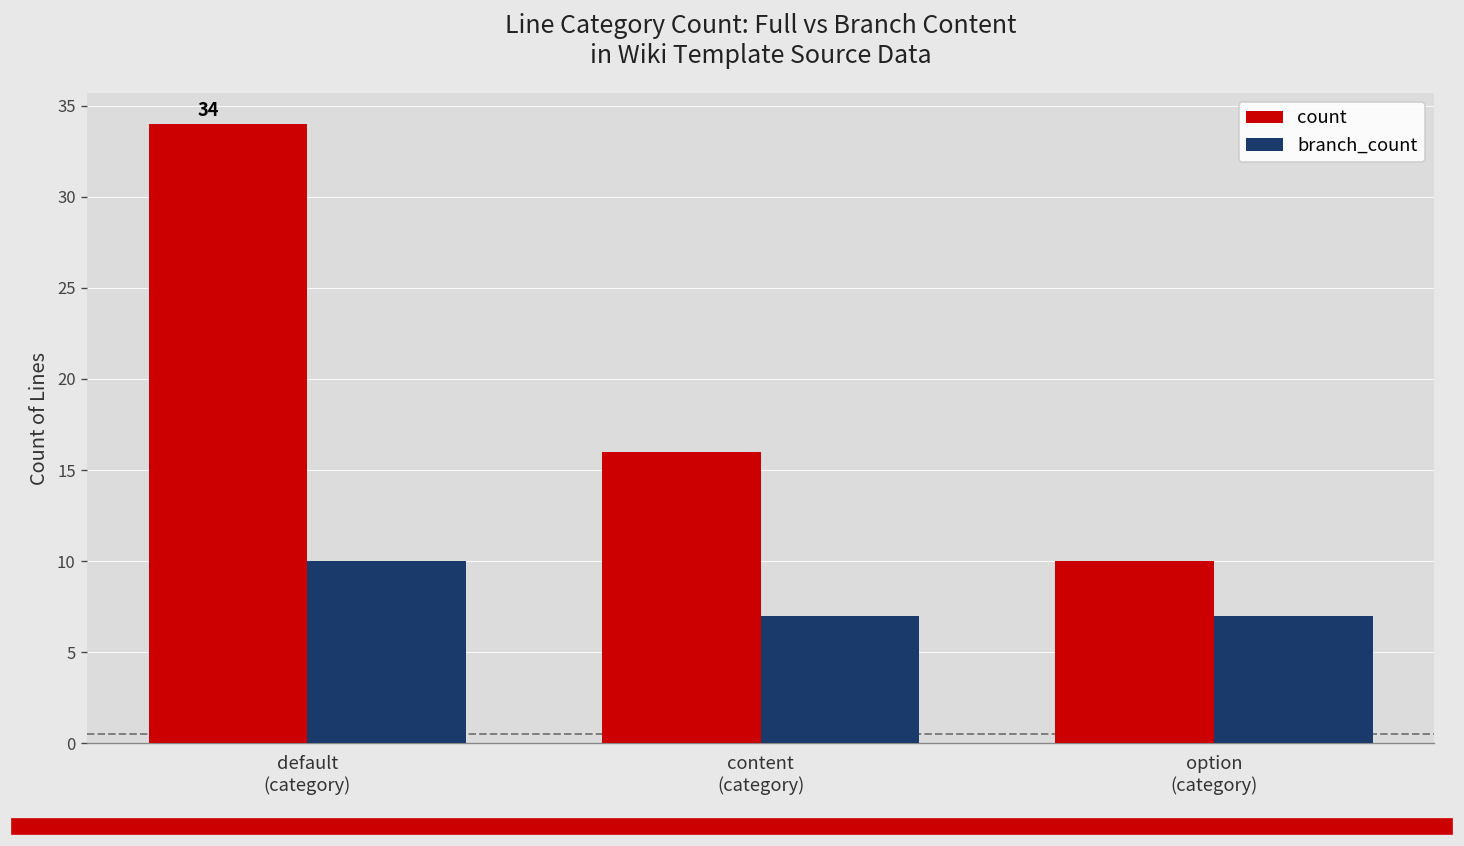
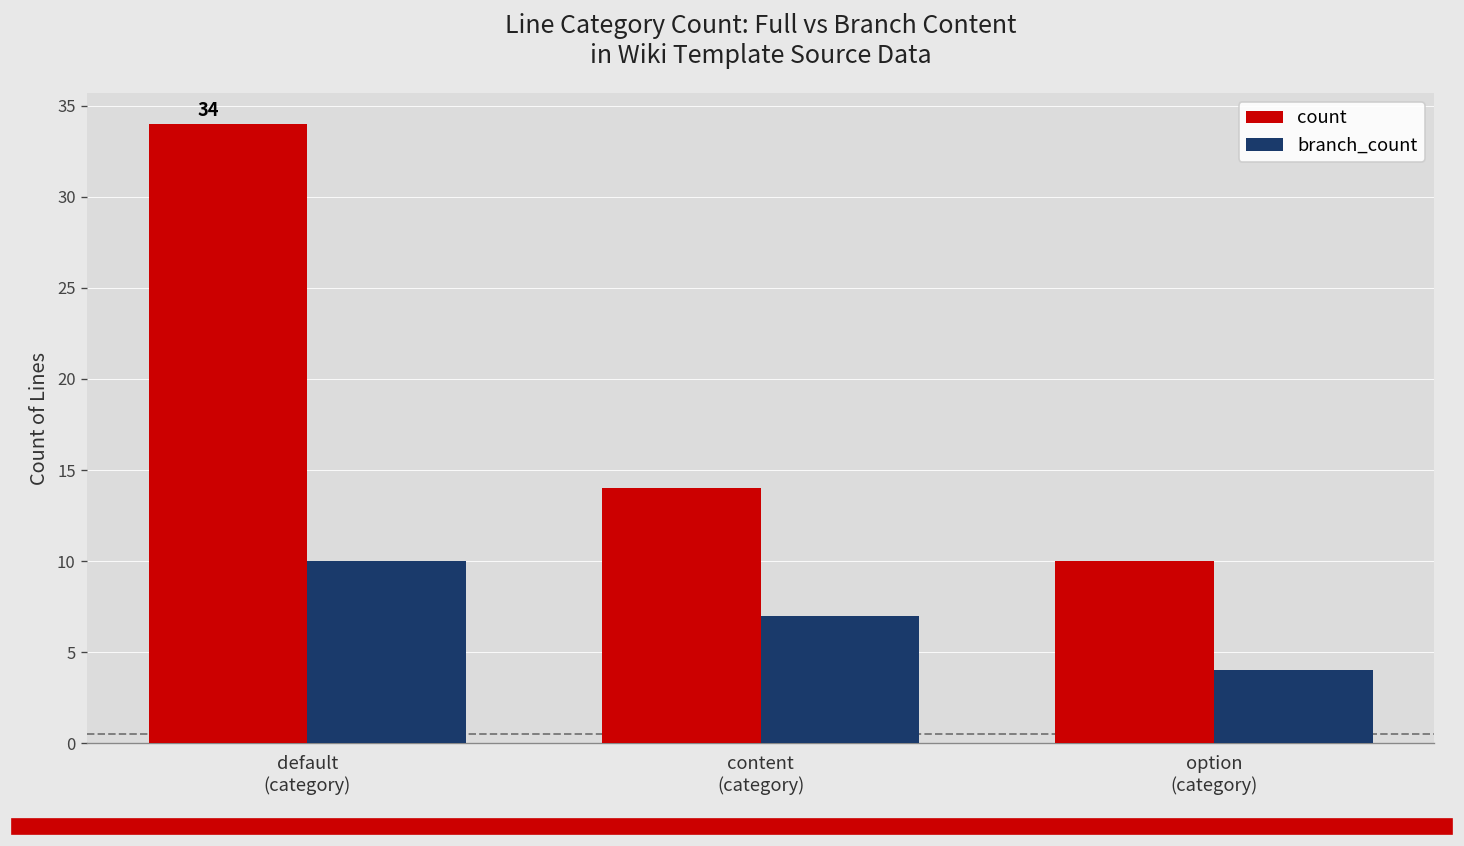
  {
    "count": {
-     "content (category)": 16,
+     "content (category)": 14,
      "option (category)": 10
    },
    "branch_count": {
      "default (category)": 10,
      "content (category)": 7,
-     "option (category)": 7
+     "option (category)": 4
    }
  }
